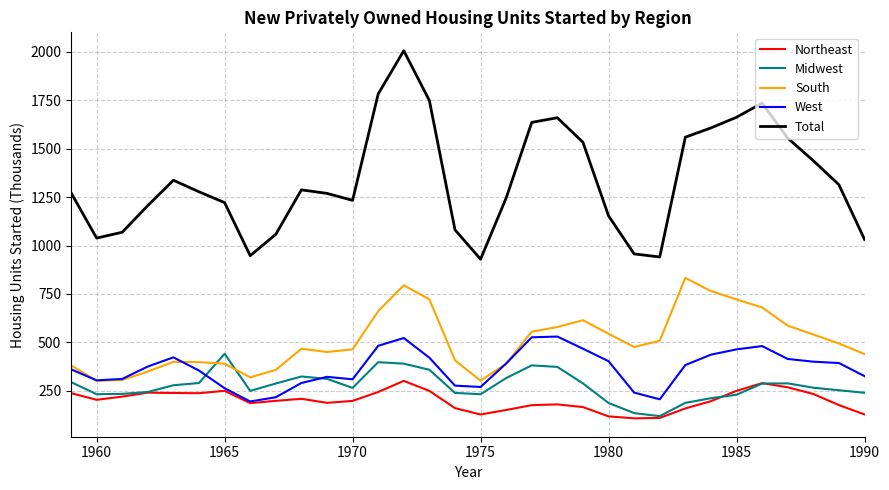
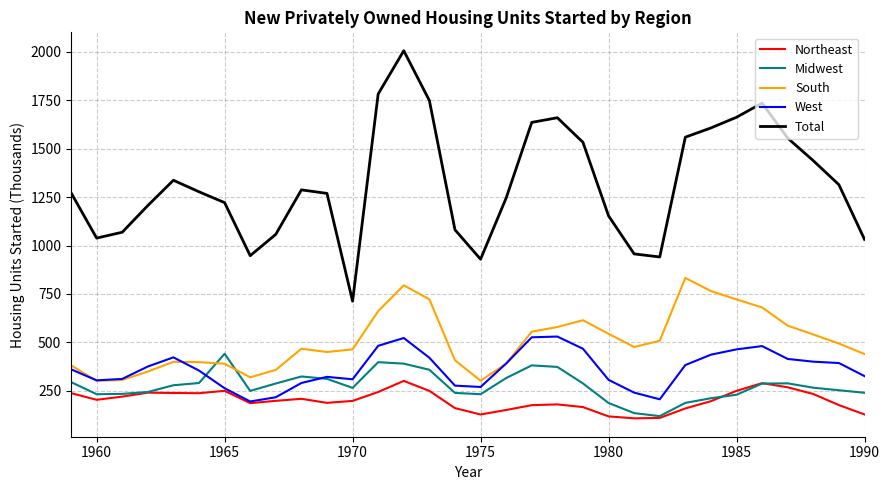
  {
    "Northeast": {
      "1960": 200,
      "1965": 250,
      "1970": 200,
      "1975": 130,
      "1980": 120,
      "1985": 250,
      "1990": 130
    },
    "Midwest": {
      "1960": 230,
      "1965": 440,
      "1970": 260,
      "1975": 230,
      "1980": 190,
      "1985": 230,
      "1990": 240
    },
    "South": {
      "1965": 390,
      "1970": 460,
      "1975": 300,
      "1980": 540,
      "1985": 720,
      "1990": 440
    },
    "West": {
      "1965": 260,
      "1970": 310,
      "1975": 270,
-     "1980": 400,
+     "1980": 310,
      "1985": 460,
      "1990": 330
    },
    "Total": {
      "1960": 1040,
      "1965": 1220,
-     "1970": 1230,
+     "1970": 710,
      "1975": 930,
      "1980": 1150,
      "1985": 1660,
      "1990": 1030
    }
  }
